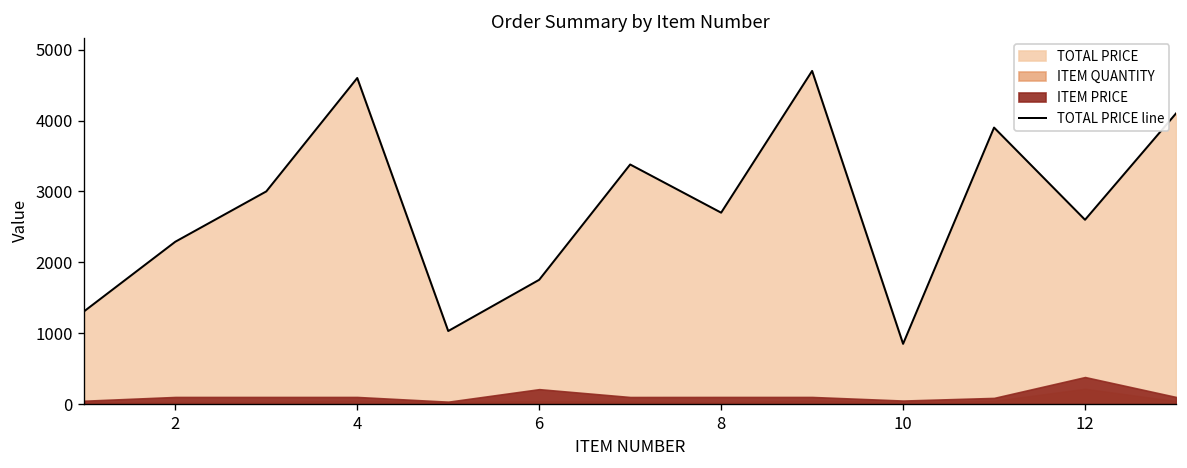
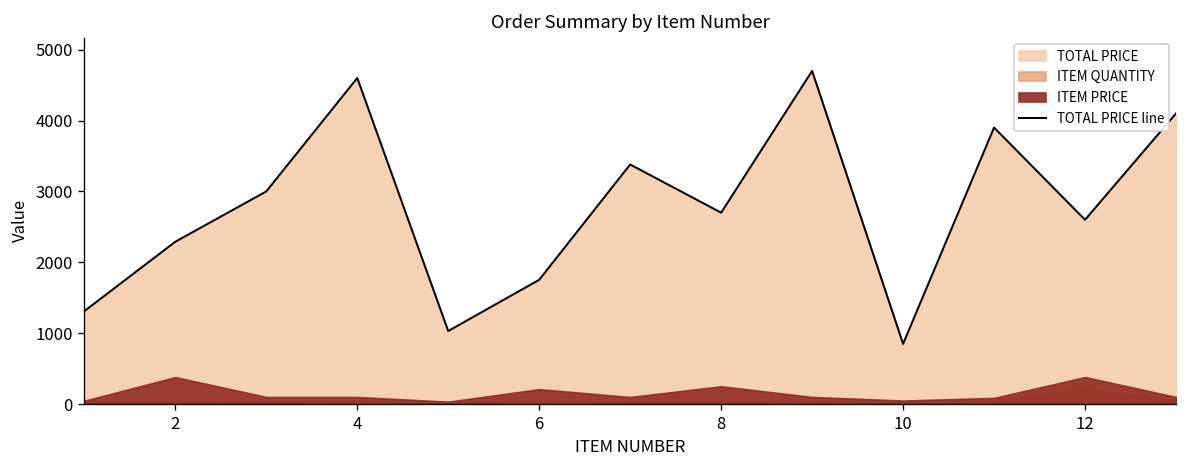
  {
    "TOTAL PRICE": {
      "2": 2300,
      "4": 4600,
      "6": 1800,
      "8": 2700,
      "10": 800,
      "12": 2600
    },
    "ITEM QUANTITY": {
      "4": 0,
      "12": 200
    },
    "ITEM PRICE": {
-     "2": 100,
+     "2": 400,
      "4": 100,
      "6": 200,
-     "8": 100,
+     "8": 300,
      "12": 400
    }
  }
